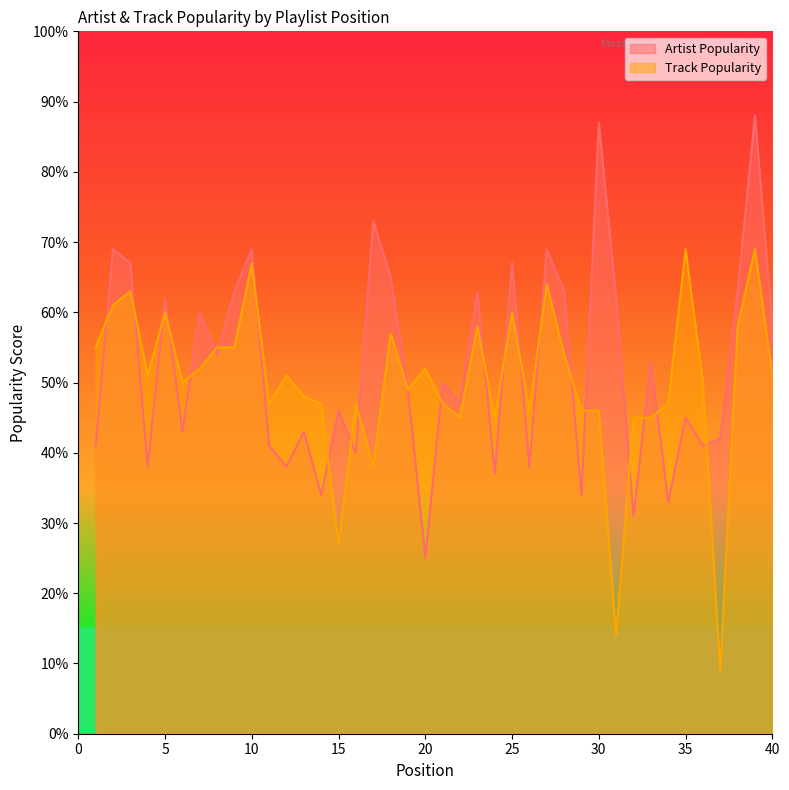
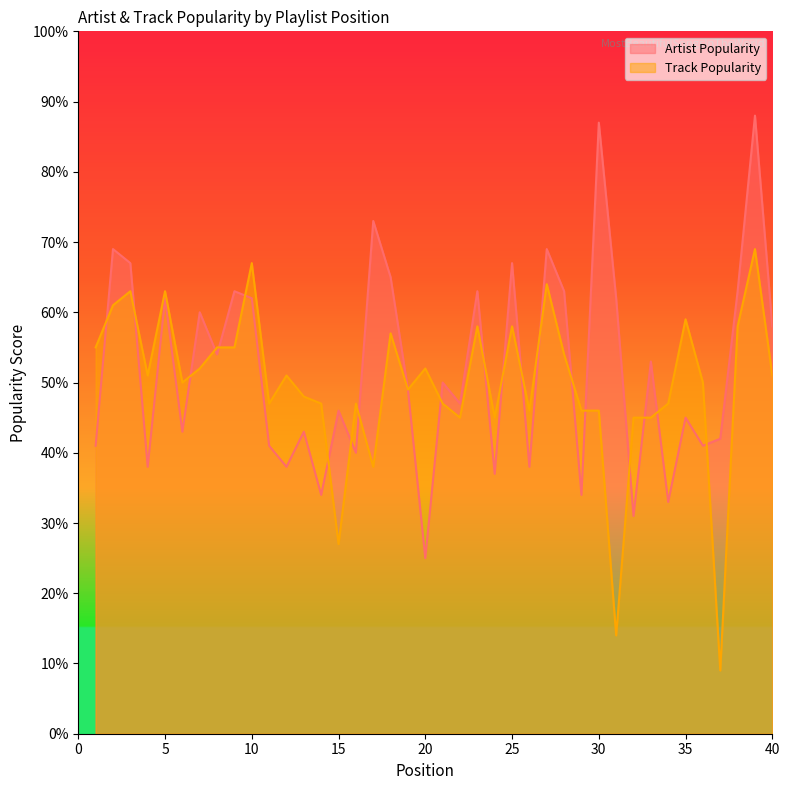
  {
    "Artist Popularity": {
      "5": "62%",
-     "10": "69%",
+     "10": "62%",
      "15": "46%",
      "20": "25%",
      "25": "67%",
      "30": "87%",
      "35": "45%",
      "40": "58%"
    },
    "Track Popularity": {
-     "5": "60%",
+     "5": "63%",
      "10": "67%",
      "15": "27%",
      "20": "52%",
-     "25": "60%",
+     "25": "58%",
      "30": "46%",
-     "35": "69%",
+     "35": "59%",
      "40": "51%"
    }
  }
